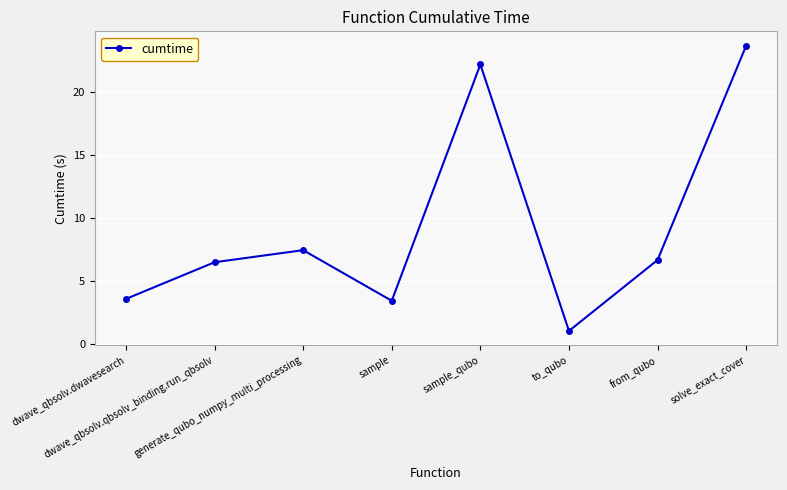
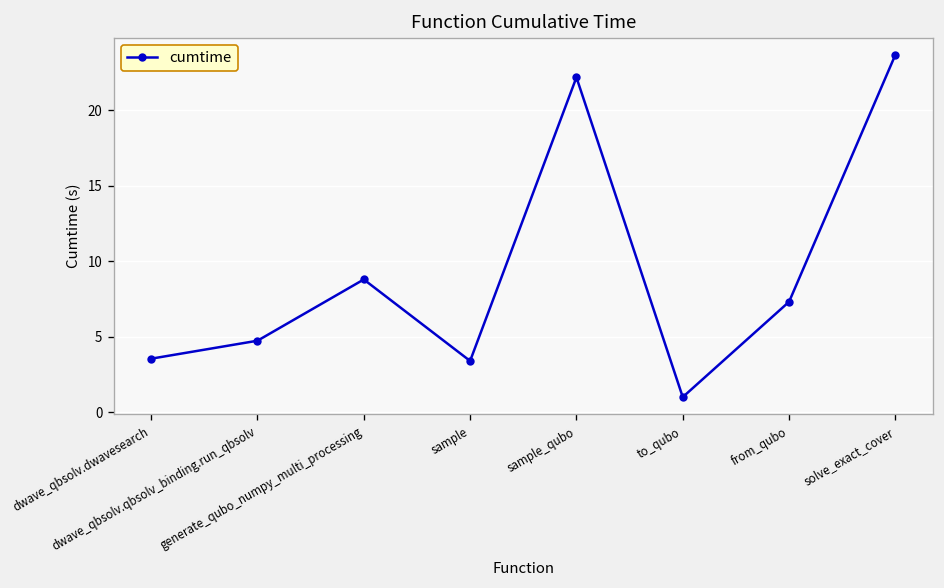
  {
    "dwave_qbsolv.dwavesearch": 3.6,
-   "dwave_qbsolv.qbsolv_binding.run_qbsolv": 6.5,
-   "generate_qubo_numpy_multi_processing": 7.4,
+   "dwave_qbsolv.qbsolv_binding.run_qbsolv": 4.8,
+   "generate_qubo_numpy_multi_processing": 8.8,
    "sample": 3.4,
    "sample_qubo": 22.2,
    "to_qubo": 1.0,
-   "from_qubo": 6.7,
+   "from_qubo": 7.3,
    "solve_exact_cover": 23.7
  }
